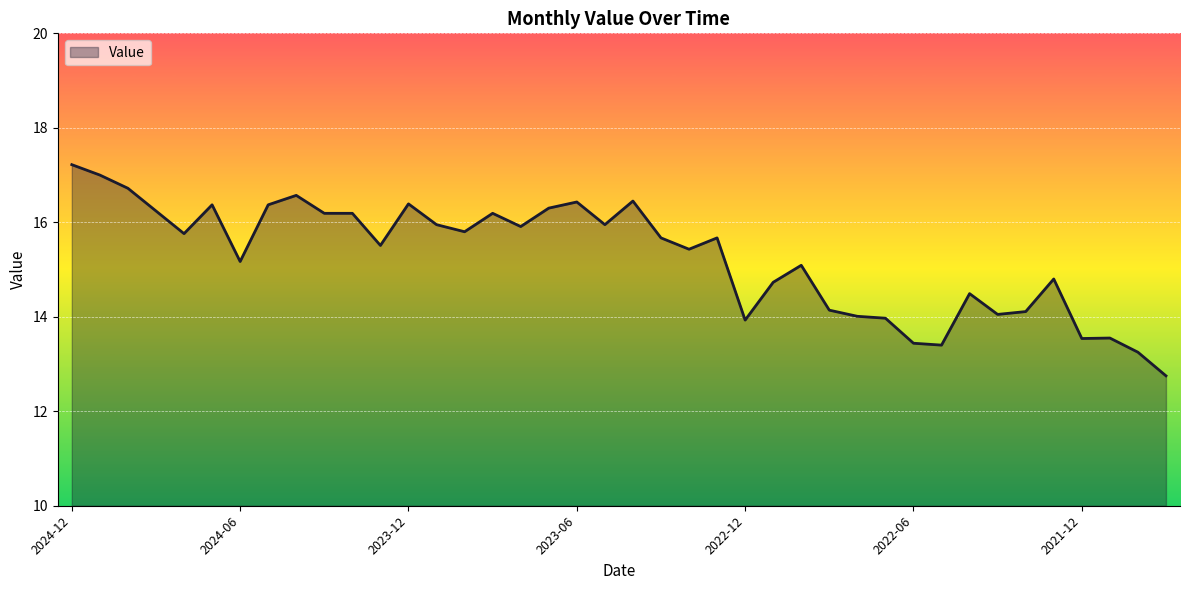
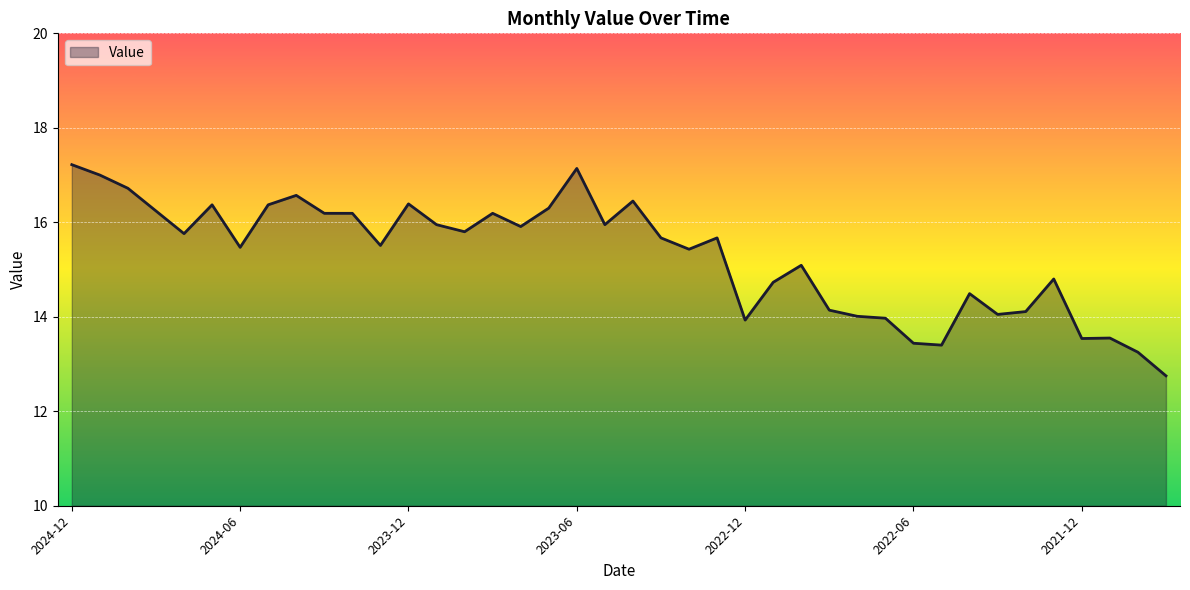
  {
    "2024-12": 17.2,
-   "2024-06": 15.2,
+   "2024-06": 15.5,
    "2023-12": 16.4,
-   "2023-06": 16.4,
+   "2023-06": 17.1,
    "2022-12": 13.9,
    "2022-06": 13.4,
    "2021-12": 13.5
  }
